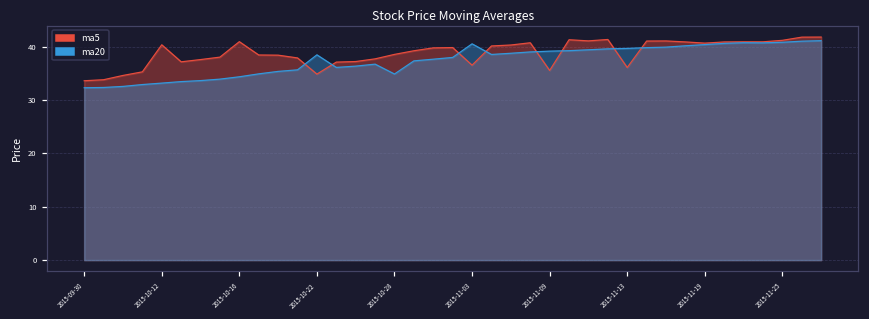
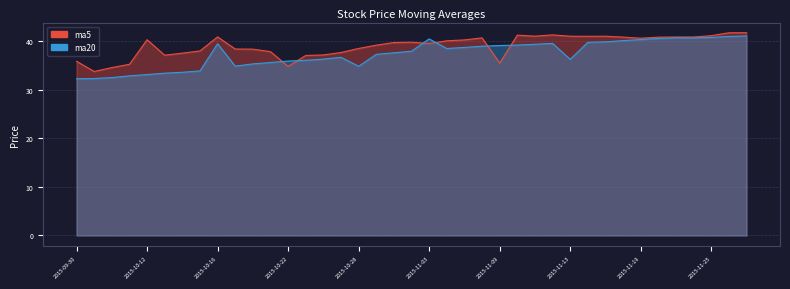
  {
    "ma5": {
-     "2015-09-30": 34,
+     "2015-09-30": 36,
      "2015-10-12": 40,
      "2015-10-16": 41,
      "2015-10-22": 35,
      "2015-10-28": 39,
-     "2015-11-03": 37,
+     "2015-11-03": 40,
      "2015-11-09": 36,
-     "2015-11-13": 36
+     "2015-11-13": 41
    },
    "ma20": {
      "2015-09-30": 32,
      "2015-10-12": 33,
-     "2015-10-16": 34,
-     "2015-10-22": 38,
+     "2015-10-16": 40,
+     "2015-10-22": 36,
      "2015-10-28": 35,
      "2015-11-03": 41,
      "2015-11-09": 39,
-     "2015-11-13": 40
+     "2015-11-13": 36
    }
  }
